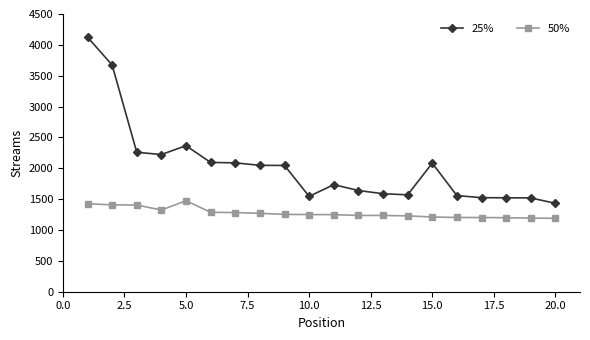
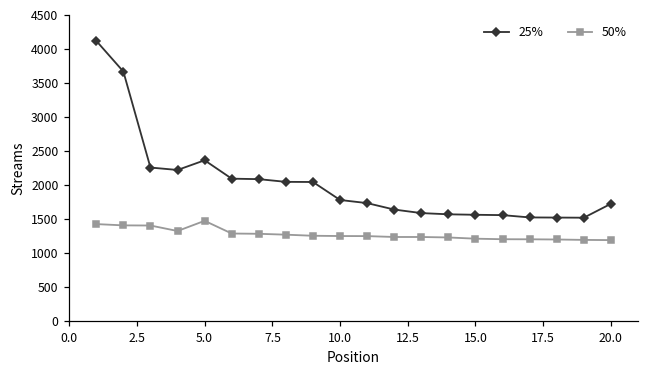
  {
    "25%": {
      "5.0": 2400,
-     "10.0": 1500,
-     "15.0": 2100,
-     "20.0": 1400
+     "10.0": 1800,
+     "15.0": 1600,
+     "20.0": 1700
    },
    "50%": {
      "5.0": 1500,
      "10.0": 1300,
      "15.0": 1200,
      "20.0": 1200
    }
  }
